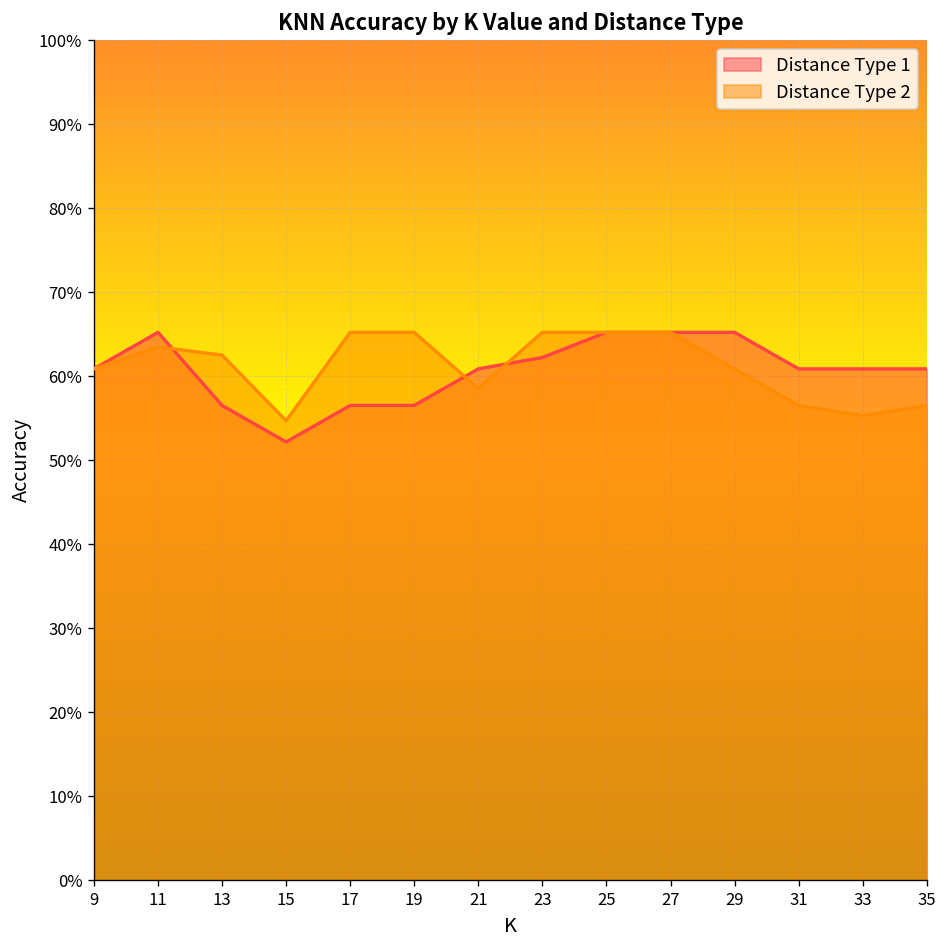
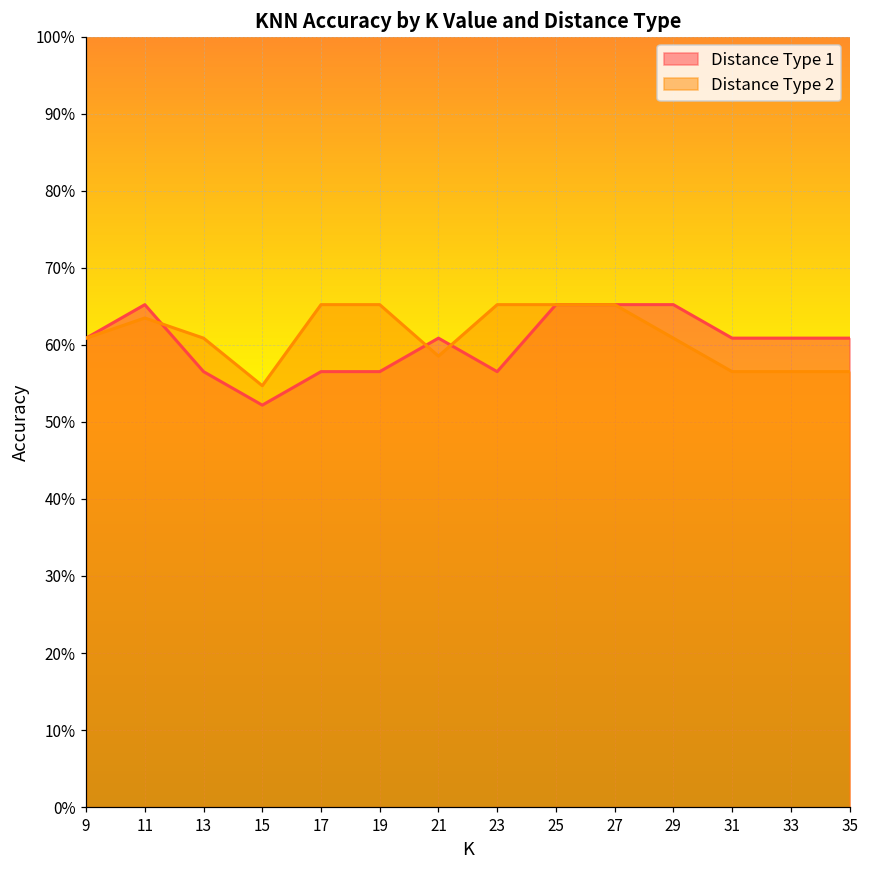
  {
    "Distance Type 1": {
      "11": "65%",
      "13": "57%",
      "15": "52%",
      "17": "57%",
      "19": "57%",
      "21": "61%",
-     "23": "62%",
+     "23": "57%",
      "29": "65%",
      "31": "61%",
      "33": "61%",
      "35": "61%"
    },
    "Distance Type 2": {
      "11": "63%",
-     "13": "63%",
+     "13": "61%",
      "15": "55%",
      "17": "65%",
      "19": "65%",
      "21": "59%",
      "23": "65%",
      "29": "61%",
      "31": "57%",
-     "33": "55%",
+     "33": "57%",
      "35": "57%"
    }
  }
